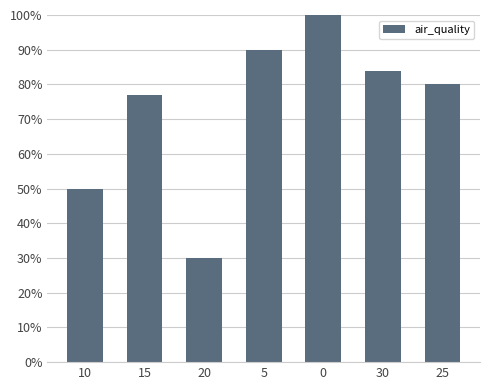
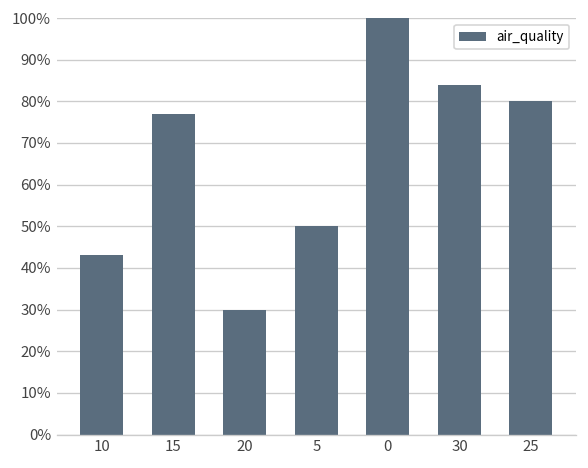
  {
-   "10": "50%",
+   "10": "43%",
    "15": "77%",
    "20": "30%",
-   "5": "90%",
+   "5": "50%",
    "0": "100%",
    "30": "84%",
    "25": "80%"
  }
